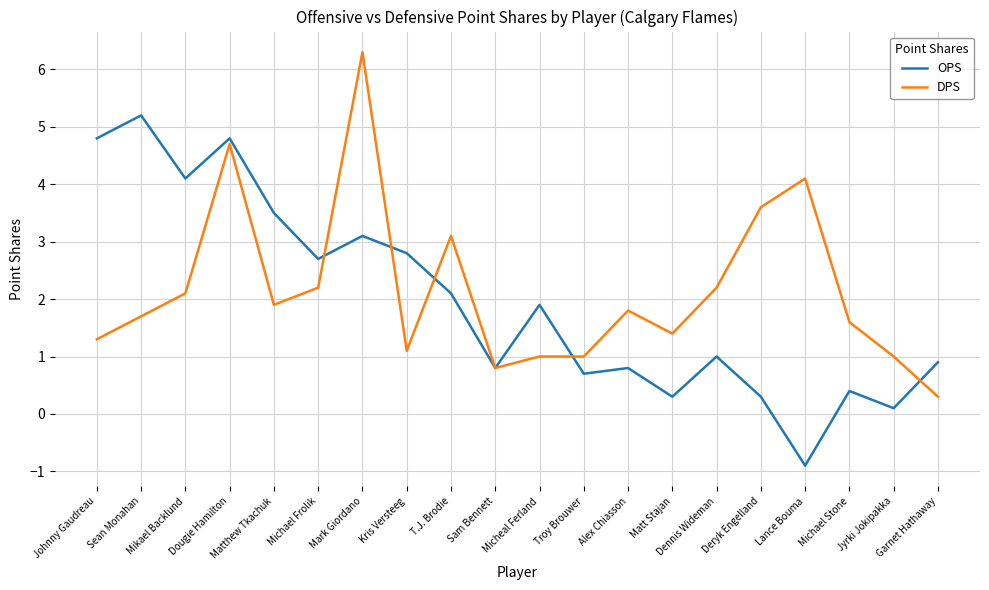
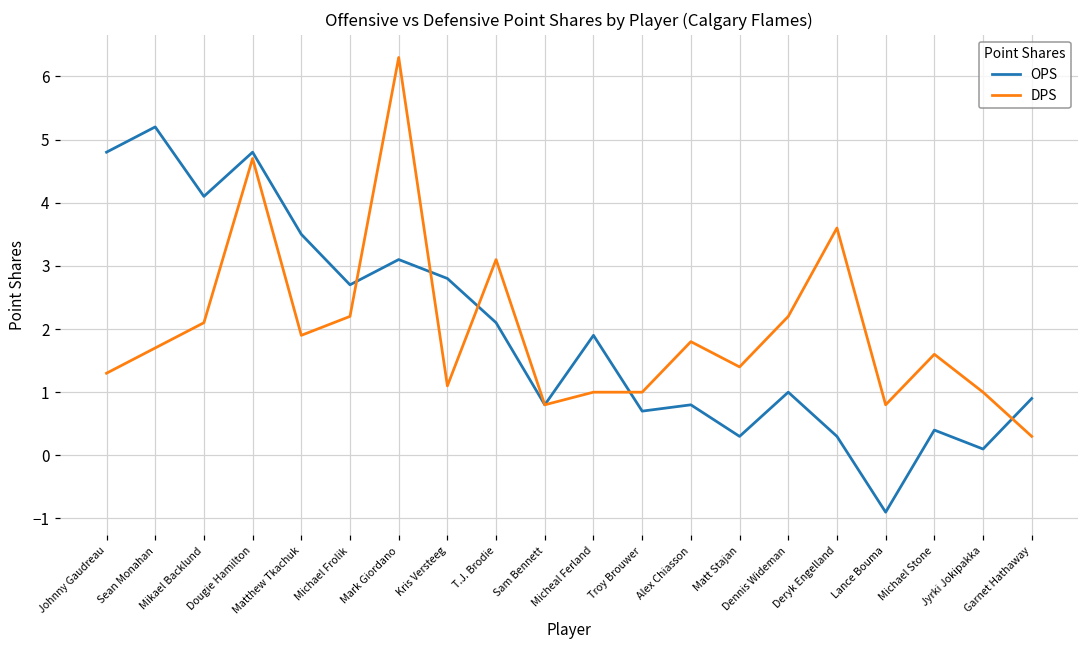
  {
    "OPS": {
      "Johnny Gaudreau": 4.8,
      "Sean Monahan": 5.2,
      "Mikael Backlund": 4.1,
      "Dougie Hamilton": 4.8,
      "Matthew Tkachuk": 3.5,
      "Michael Frolik": 2.7,
      "Mark Giordano": 3.1,
      "Kris Versteeg": 2.8,
      "T.J. Brodie": 2.1,
      "Micheal Ferland": 1.9,
      "Troy Brouwer": 0.7,
      "Alex Chiasson": 0.8,
      "Matt Stajan": 0.3,
      "Dennis Wideman": 1.0,
      "Deryk Engelland": 0.3,
      "Lance Bouma": -0.9,
      "Michael Stone": 0.4,
      "Jyrki Jokipakka": 0.1,
      "Garnet Hathaway": 0.9
    },
    "DPS": {
      "Johnny Gaudreau": 1.3,
      "Sean Monahan": 1.7,
      "Mikael Backlund": 2.1,
      "Dougie Hamilton": 4.7,
      "Matthew Tkachuk": 1.9,
      "Michael Frolik": 2.2,
      "Mark Giordano": 6.3,
      "Kris Versteeg": 1.1,
      "T.J. Brodie": 3.1,
      "Micheal Ferland": 1.0,
      "Troy Brouwer": 1.0,
      "Alex Chiasson": 1.8,
      "Matt Stajan": 1.4,
      "Dennis Wideman": 2.2,
      "Deryk Engelland": 3.6,
-     "Lance Bouma": 4.1,
+     "Lance Bouma": 0.8,
      "Michael Stone": 1.6,
      "Jyrki Jokipakka": 1.0,
      "Garnet Hathaway": 0.3
    }
  }
